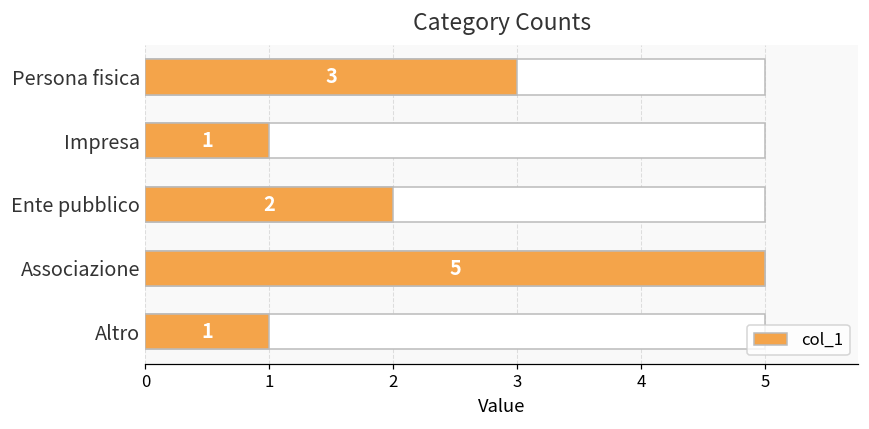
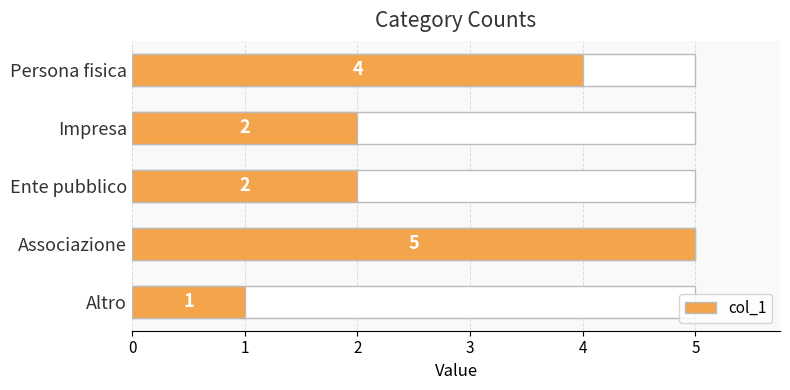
  {
    "col_1": {
-     "Persona fisica": 3,
-     "Impresa": 1,
+     "Persona fisica": 4,
+     "Impresa": 2,
      "Associazione": 5
    }
  }
